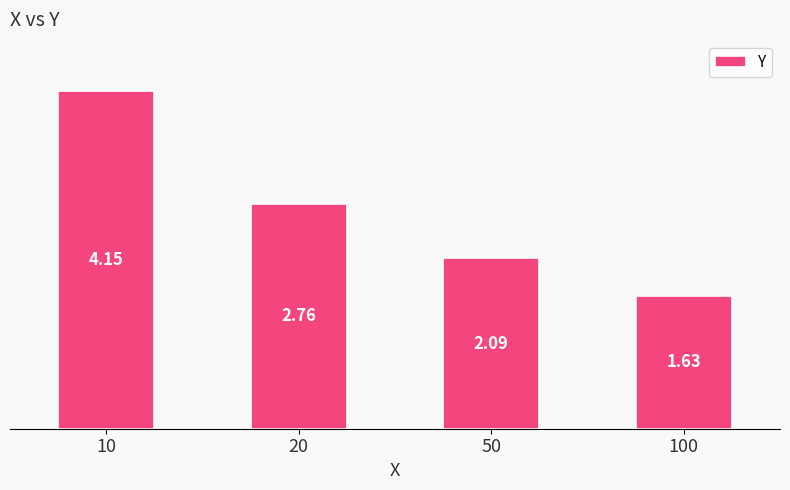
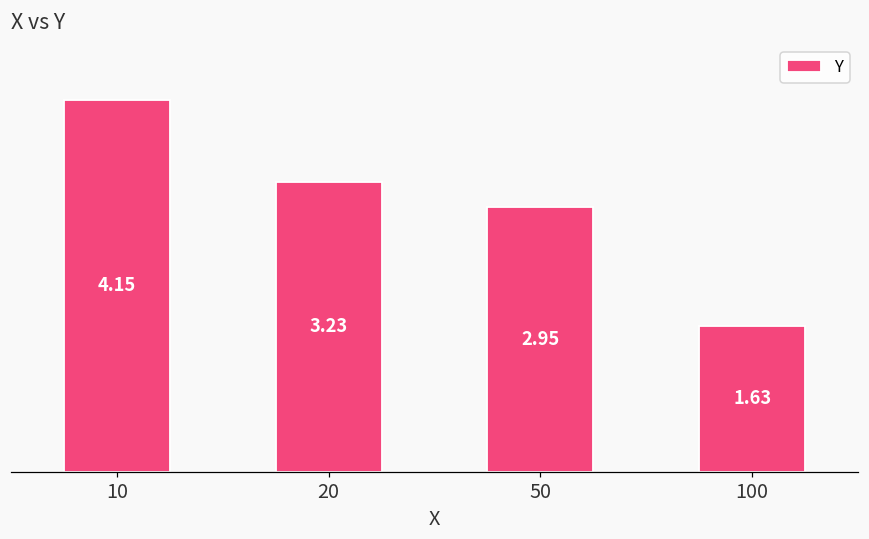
  {
    "10": 4.15,
-   "20": 2.76,
-   "50": 2.09,
+   "20": 3.23,
+   "50": 2.95,
    "100": 1.63
  }
